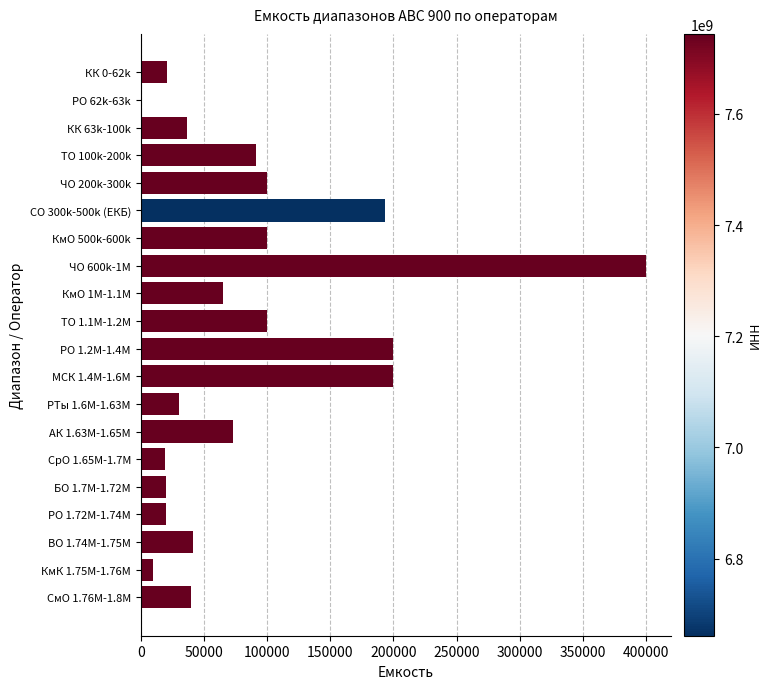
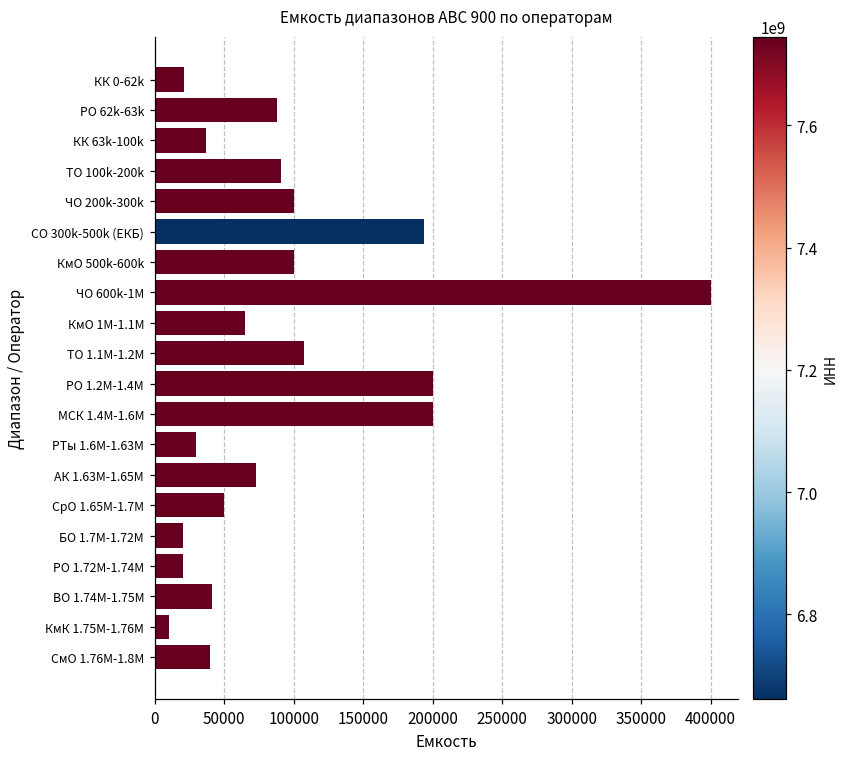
  {
    "КК 0-62k": 21000,
-   "РО 62k-63k": 1000,
+   "РО 62k-63k": 88000,
    "КК 63k-100k": 37000,
    "ТО 100k-200k": 91000,
    "ЧО 200k-300k": 100000,
    "СО 300k-500k (ЕКБ)": 193000,
    "КмО 500k-600k": 100000,
    "ЧО 600k-1M": 400000,
    "КмО 1M-1.1M": 65000,
-   "ТО 1.1M-1.2M": 100000,
+   "ТО 1.1M-1.2M": 107000,
    "РО 1.2M-1.4M": 200000,
    "МСК 1.4M-1.6M": 200000,
    "РТы 1.6M-1.63M": 30000,
    "АК 1.63M-1.65M": 73000,
-   "СрО 1.65M-1.7M": 19000,
+   "СрО 1.65M-1.7M": 50000,
    "БО 1.7M-1.72M": 20000,
    "РО 1.72M-1.74M": 20000,
    "ВО 1.74M-1.75M": 41000,
    "КмК 1.75M-1.76M": 10000,
    "СмО 1.76M-1.8M": 40000
  }
